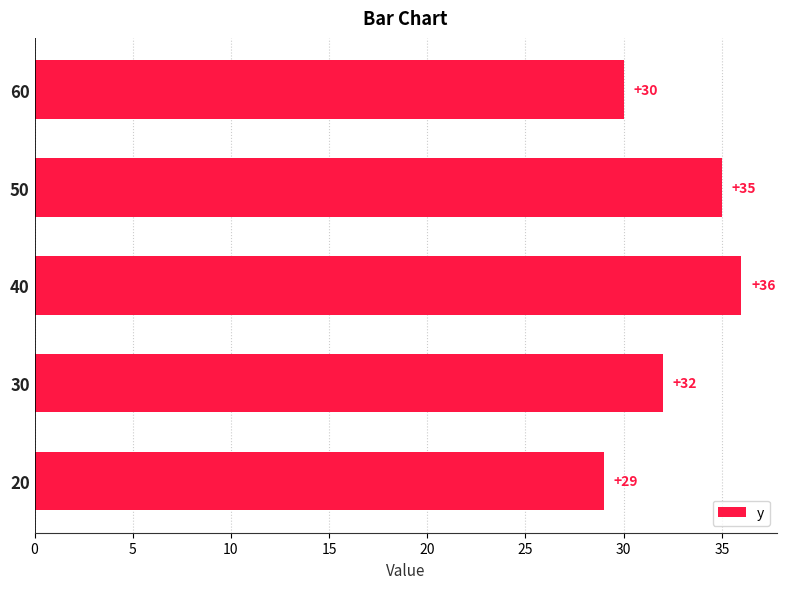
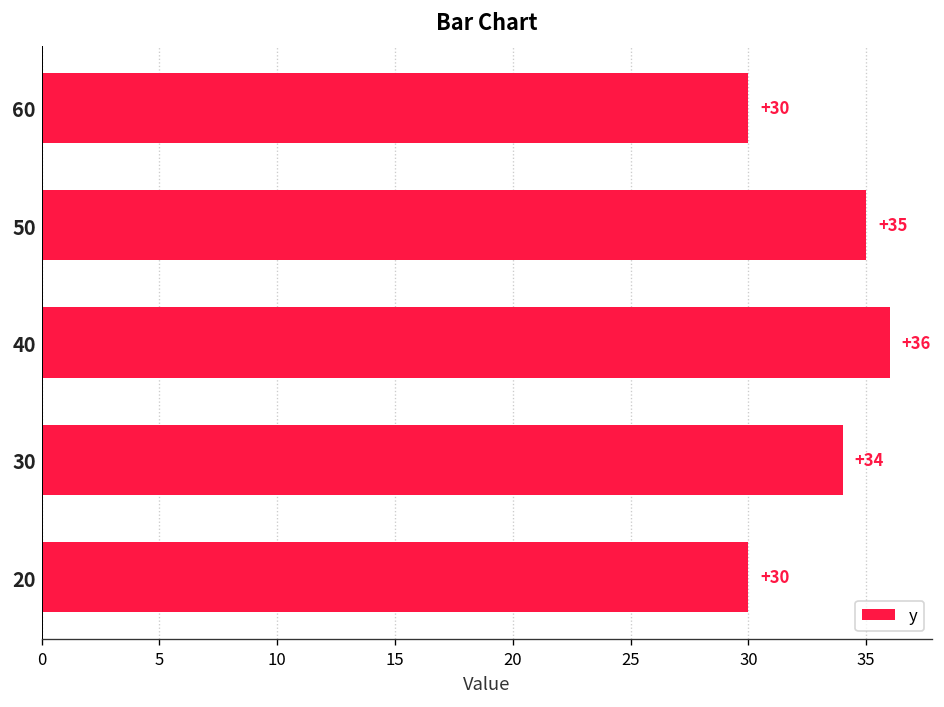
  {
    "60": "+30",
    "50": "+35",
    "40": "+36",
-   "30": "+32",
-   "20": "+29"
+   "30": "+34",
+   "20": "+30"
  }
